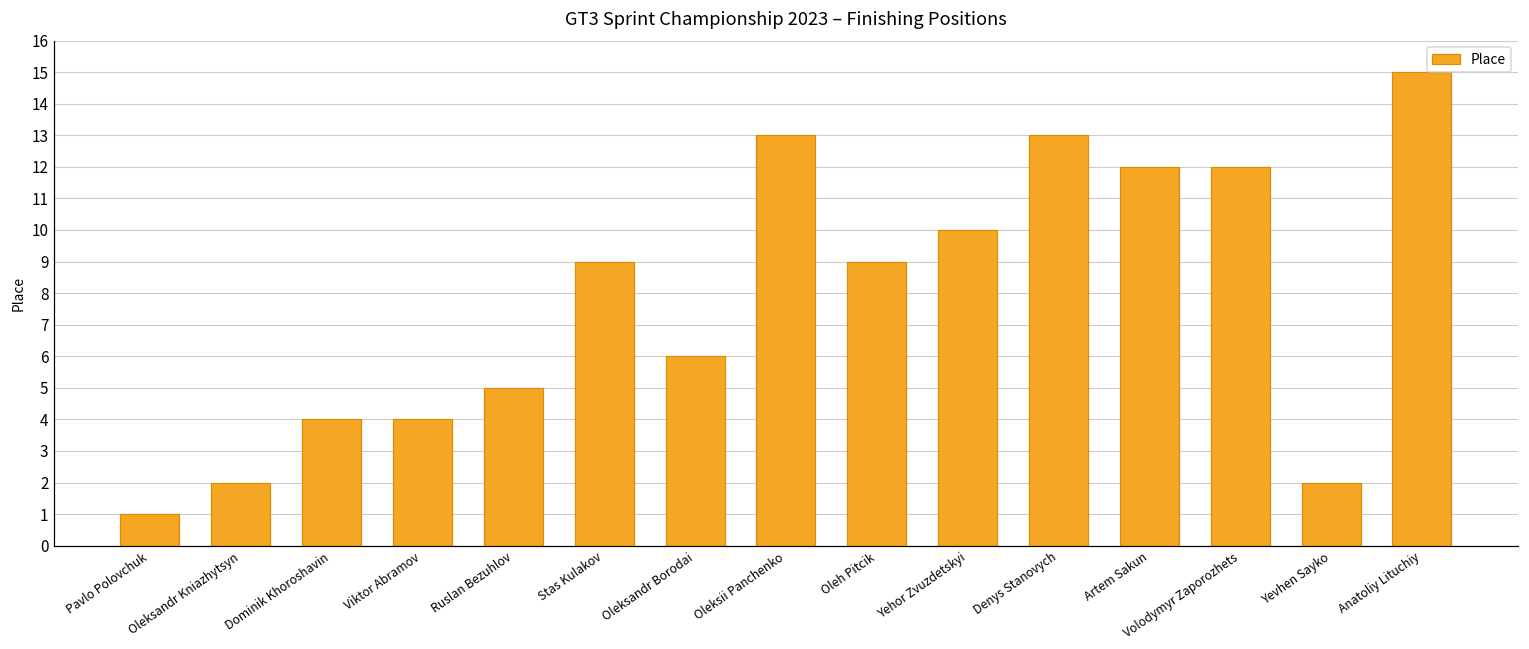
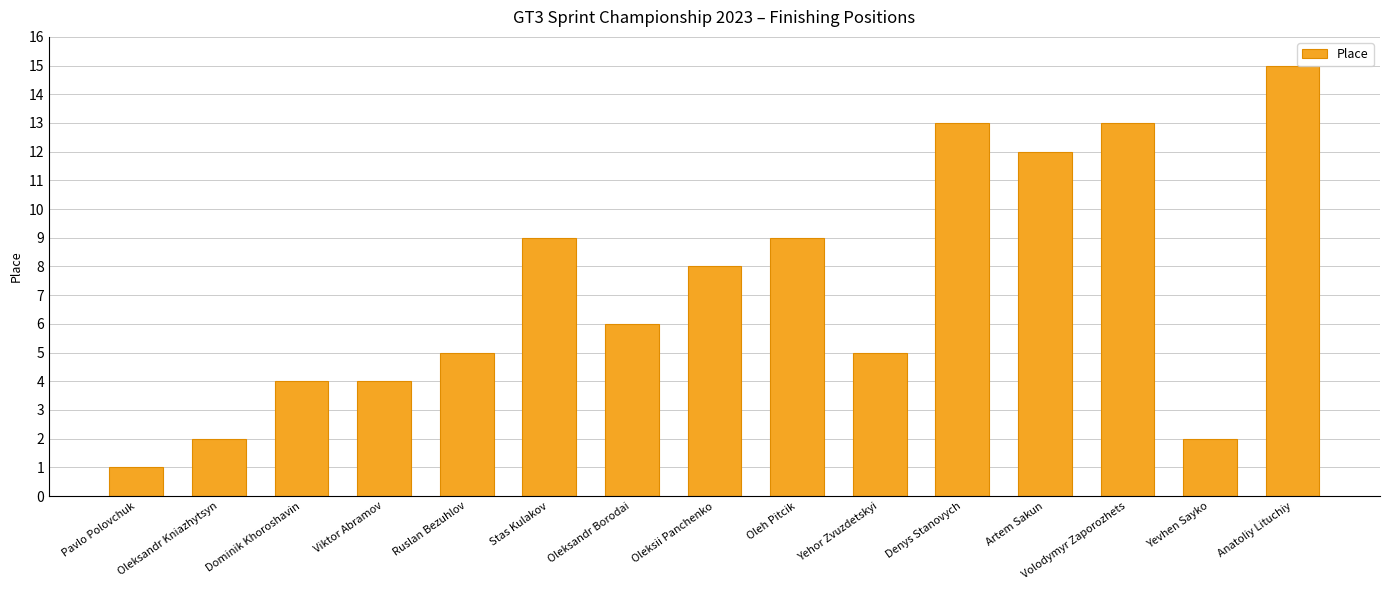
  {
    "Pavlo Polovchuk": 1,
    "Oleksandr Kniazhytsyn": 2,
    "Dominik Khoroshavin": 4,
    "Viktor Abramov": 4,
    "Ruslan Bezuhlov": 5,
    "Stas Kulakov": 9,
    "Oleksandr Borodai": 6,
-   "Oleksii Panchenko": 13,
+   "Oleksii Panchenko": 8,
    "Oleh Pitcik": 9,
-   "Yehor Zvuzdetskyi": 10,
+   "Yehor Zvuzdetskyi": 5,
    "Denys Stanovych": 13,
    "Artem Sakun": 12,
-   "Volodymyr Zaporozhets": 12,
+   "Volodymyr Zaporozhets": 13,
    "Yevhen Sayko": 2,
    "Anatoliy Lituchiy": 15
  }
